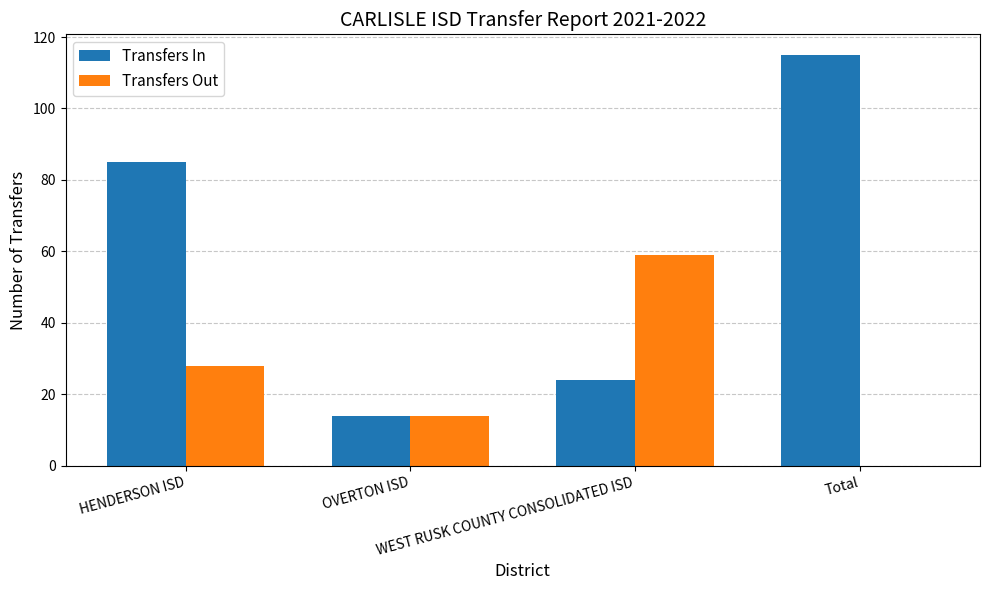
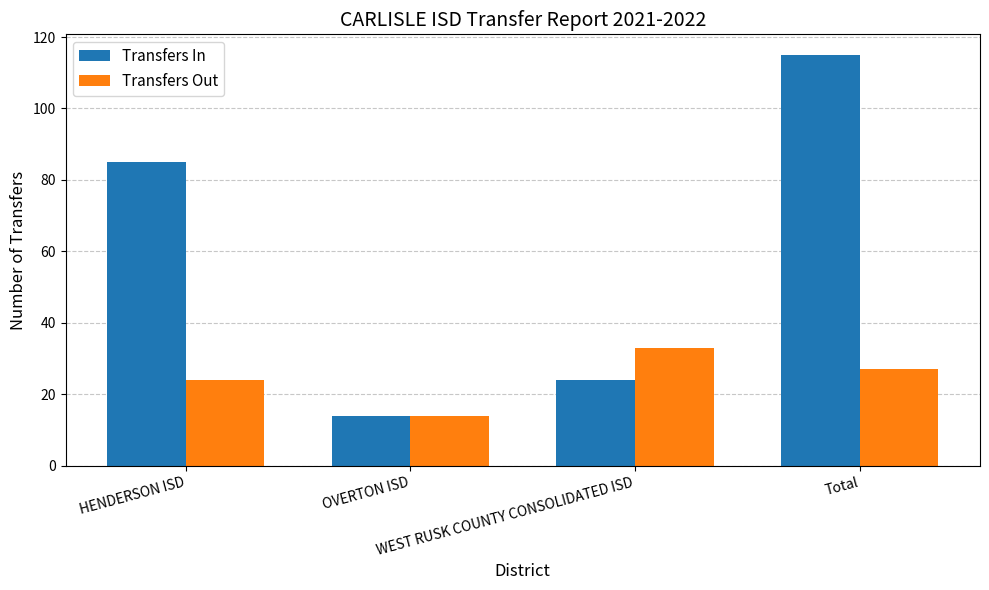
  {
    "Transfers In": {
      "HENDERSON ISD": 85,
      "OVERTON ISD": 14,
      "WEST RUSK COUNTY CONSOLIDATED ISD": 24,
      "Total": 115
    },
    "Transfers Out": {
-     "HENDERSON ISD": 28,
+     "HENDERSON ISD": 24,
      "OVERTON ISD": 14,
-     "WEST RUSK COUNTY CONSOLIDATED ISD": 59,
-     "Total": 0
+     "WEST RUSK COUNTY CONSOLIDATED ISD": 33,
+     "Total": 27
    }
  }
